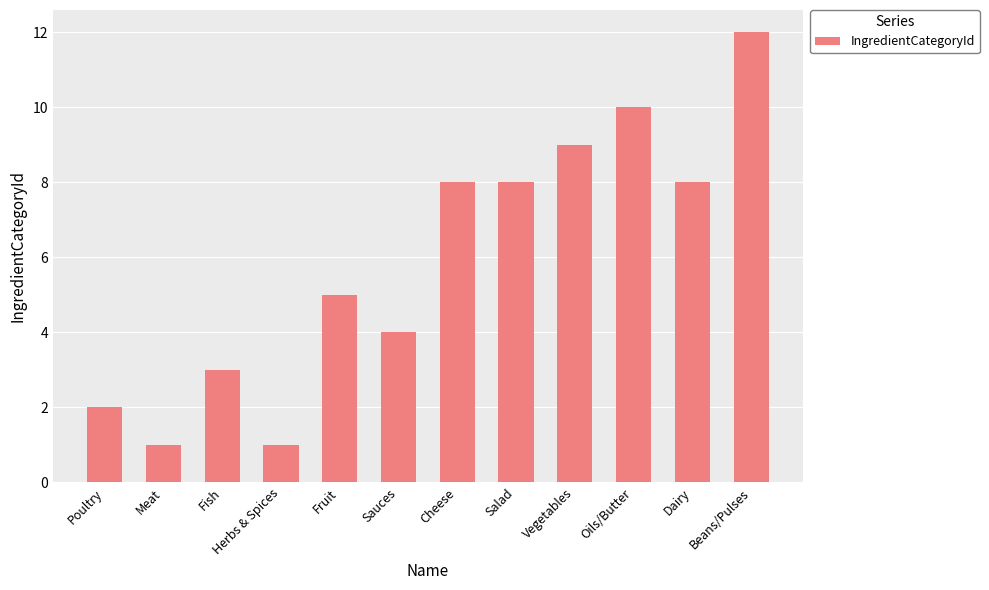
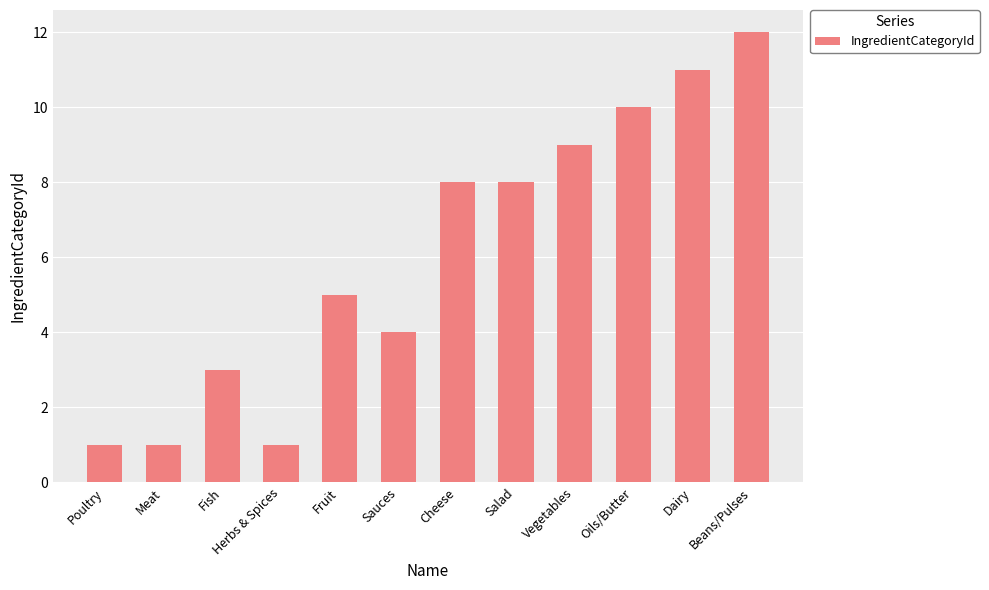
  {
-   "Poultry": 2,
+   "Poultry": 1,
    "Meat": 1,
    "Fish": 3,
    "Herbs & Spices": 1,
    "Fruit": 5,
    "Sauces": 4,
    "Cheese": 8,
    "Salad": 8,
    "Vegetables": 9,
    "Oils/Butter": 10,
-   "Dairy": 8,
+   "Dairy": 11,
    "Beans/Pulses": 12
  }
